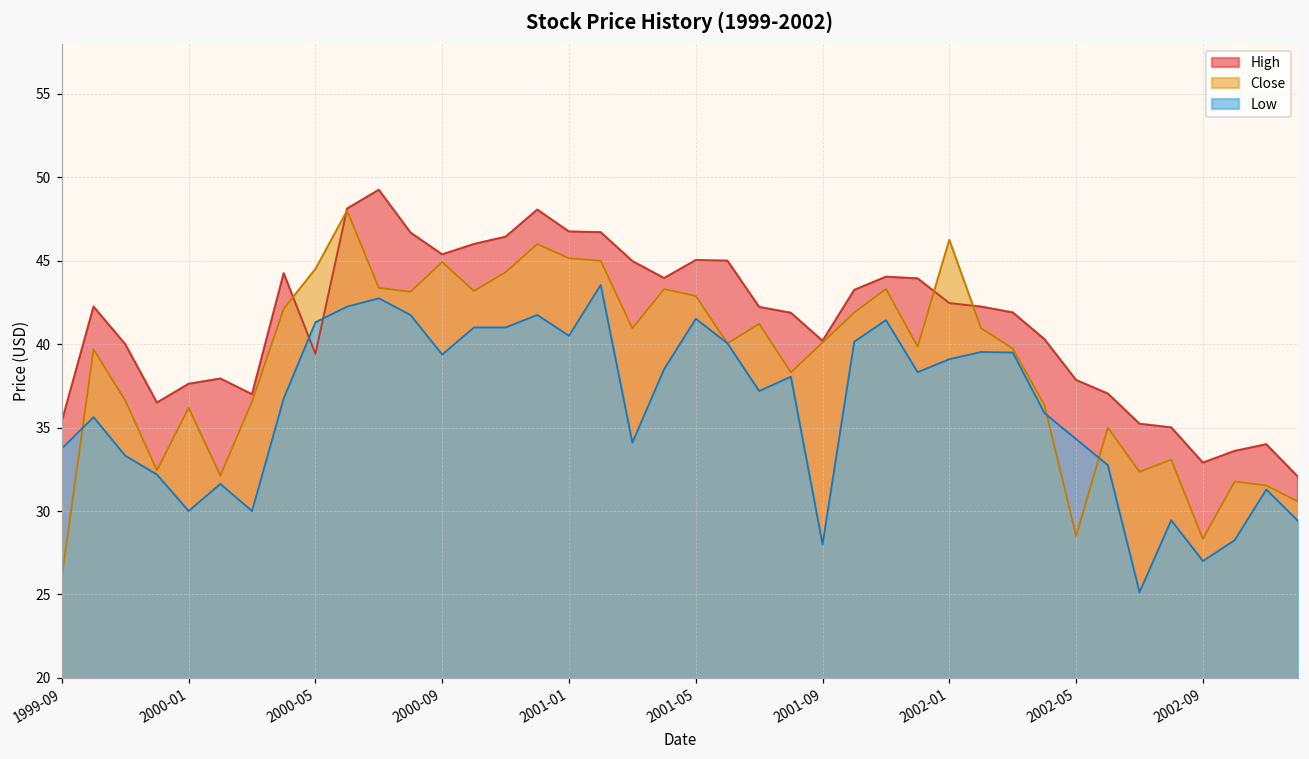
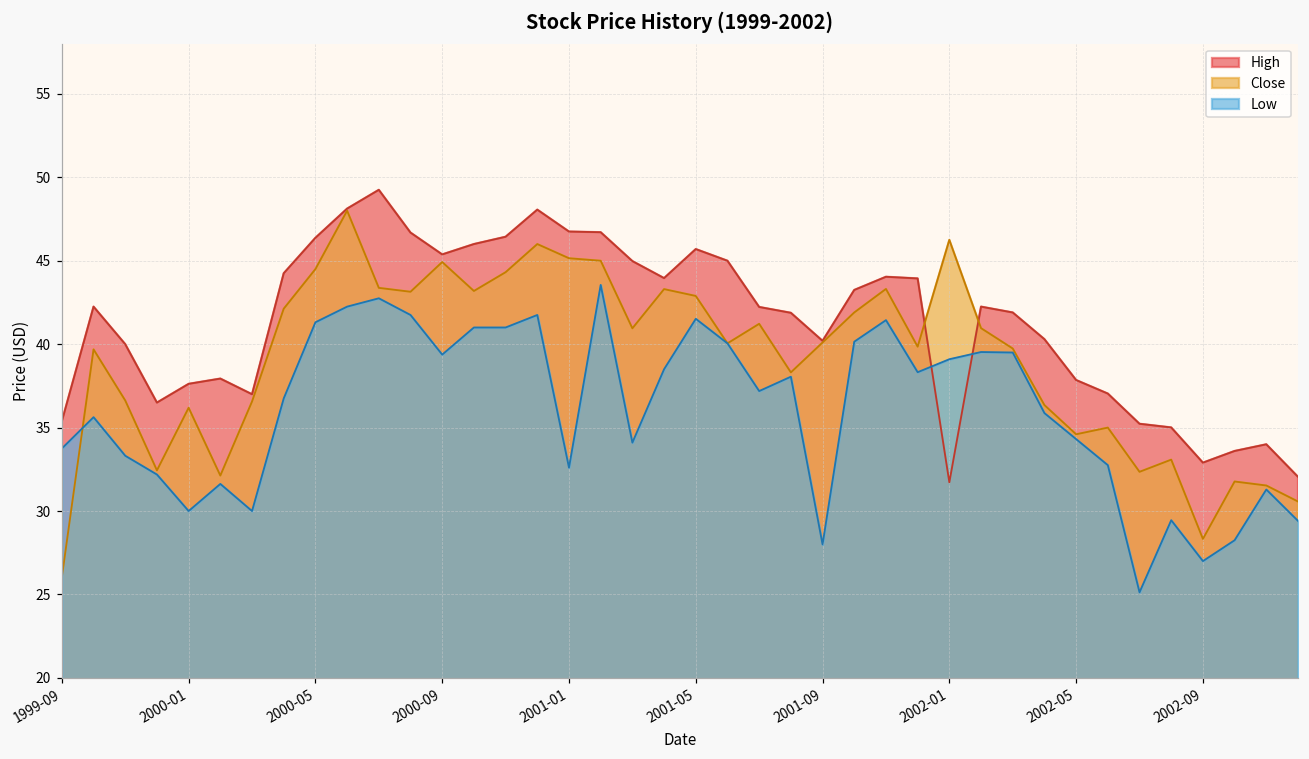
  {
    "High": {
      "1999-09": 35.4,
      "2000-01": 37.6,
-     "2000-05": 39.4,
+     "2000-05": 46.4,
      "2000-09": 45.4,
      "2001-01": 46.8,
-     "2001-05": 45.0,
-     "2002-01": 42.5,
+     "2001-05": 45.7,
+     "2002-01": 31.7,
      "2002-05": 37.9,
      "2002-09": 32.9
    },
    "Close": {
      "1999-09": 26.0,
      "2000-01": 36.2,
      "2000-05": 44.5,
      "2000-09": 44.9,
      "2001-01": 45.2,
      "2001-05": 42.9,
      "2002-01": 46.3,
-     "2002-05": 28.5,
+     "2002-05": 34.6,
      "2002-09": 28.3
    },
    "Low": {
      "1999-09": 33.8,
      "2000-01": 30.0,
      "2000-05": 41.3,
      "2000-09": 39.4,
-     "2001-01": 40.5,
+     "2001-01": 32.6,
      "2001-05": 41.5,
      "2001-09": 28.0,
      "2002-01": 39.1,
      "2002-05": 34.3,
      "2002-09": 27.0
    }
  }
